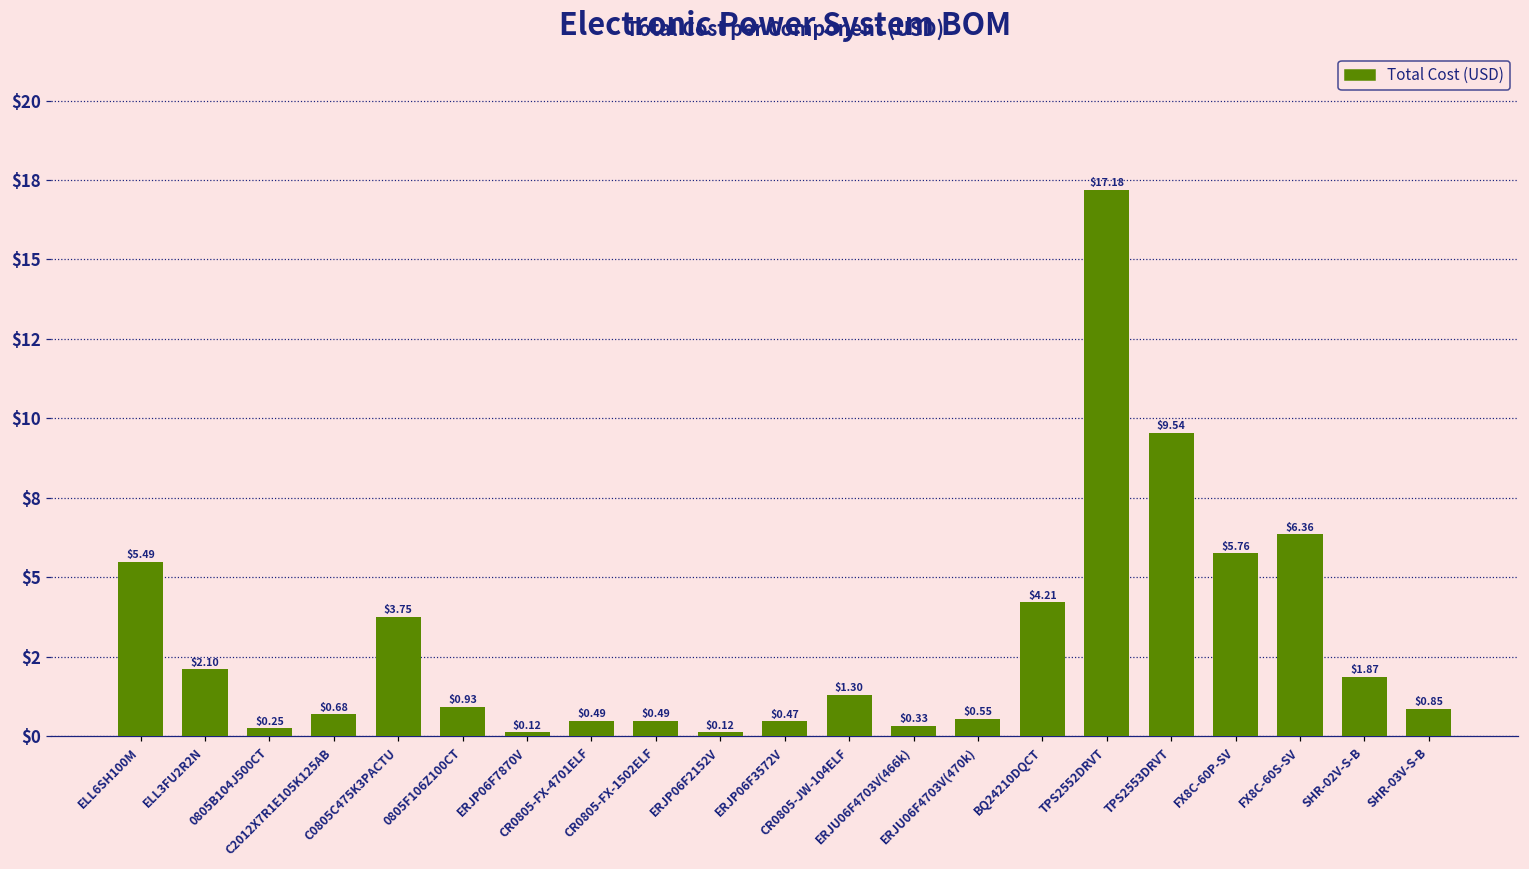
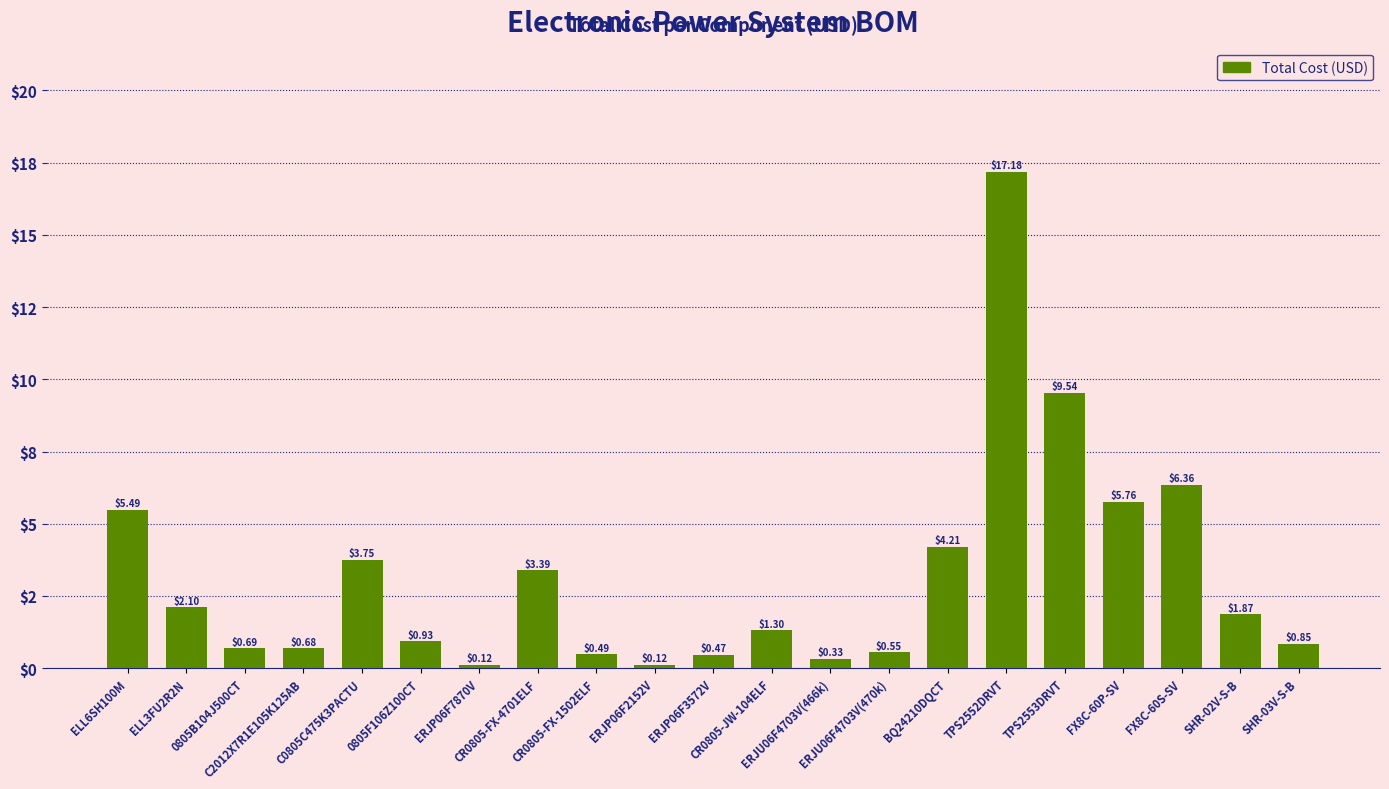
  {
    "ELL6SH100M": "$5.49",
    "ELL3FU2R2N": "$2.10",
-   "0805B104J500CT": "$0.25",
+   "0805B104J500CT": "$0.69",
    "C2012X7R1E105K125AB": "$0.68",
    "C0805C475K3PACTU": "$3.75",
    "0805F106Z100CT": "$0.93",
    "ERJP06F7870V": "$0.12",
-   "CR0805-FX-4701ELF": "$0.49",
+   "CR0805-FX-4701ELF": "$3.39",
    "CR0805-FX-1502ELF": "$0.49",
    "ERJP06F2152V": "$0.12",
    "ERJP06F3572V": "$0.47",
    "CR0805-JW-104ELF": "$1.30",
    "ERJU06F4703V(466k)": "$0.33",
    "ERJU06F4703V(470k)": "$0.55",
    "BQ24210DQCT": "$4.21",
    "TPS2552DRVT": "$17.18",
    "TPS2553DRVT": "$9.54",
    "FX8C-60P-SV": "$5.76",
    "FX8C-60S-SV": "$6.36",
    "SHR-02V-S-B": "$1.87",
    "SHR-03V-S-B": "$0.85"
  }
